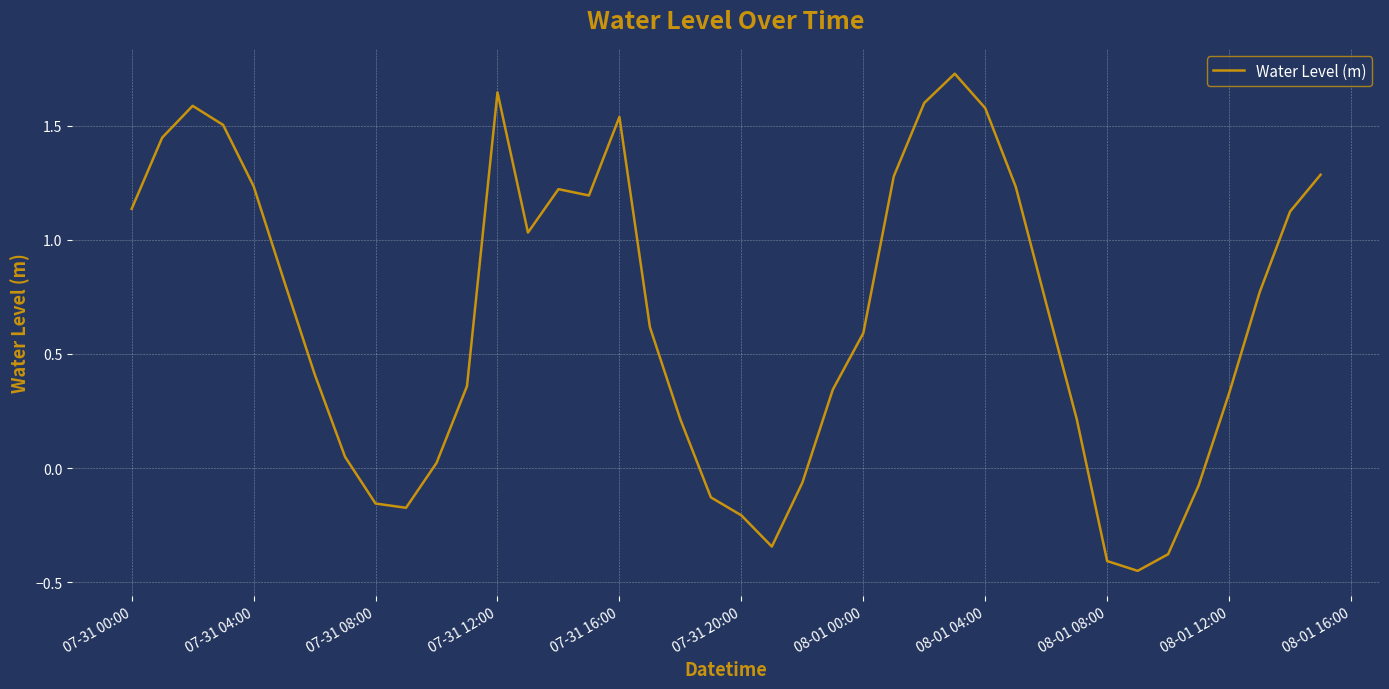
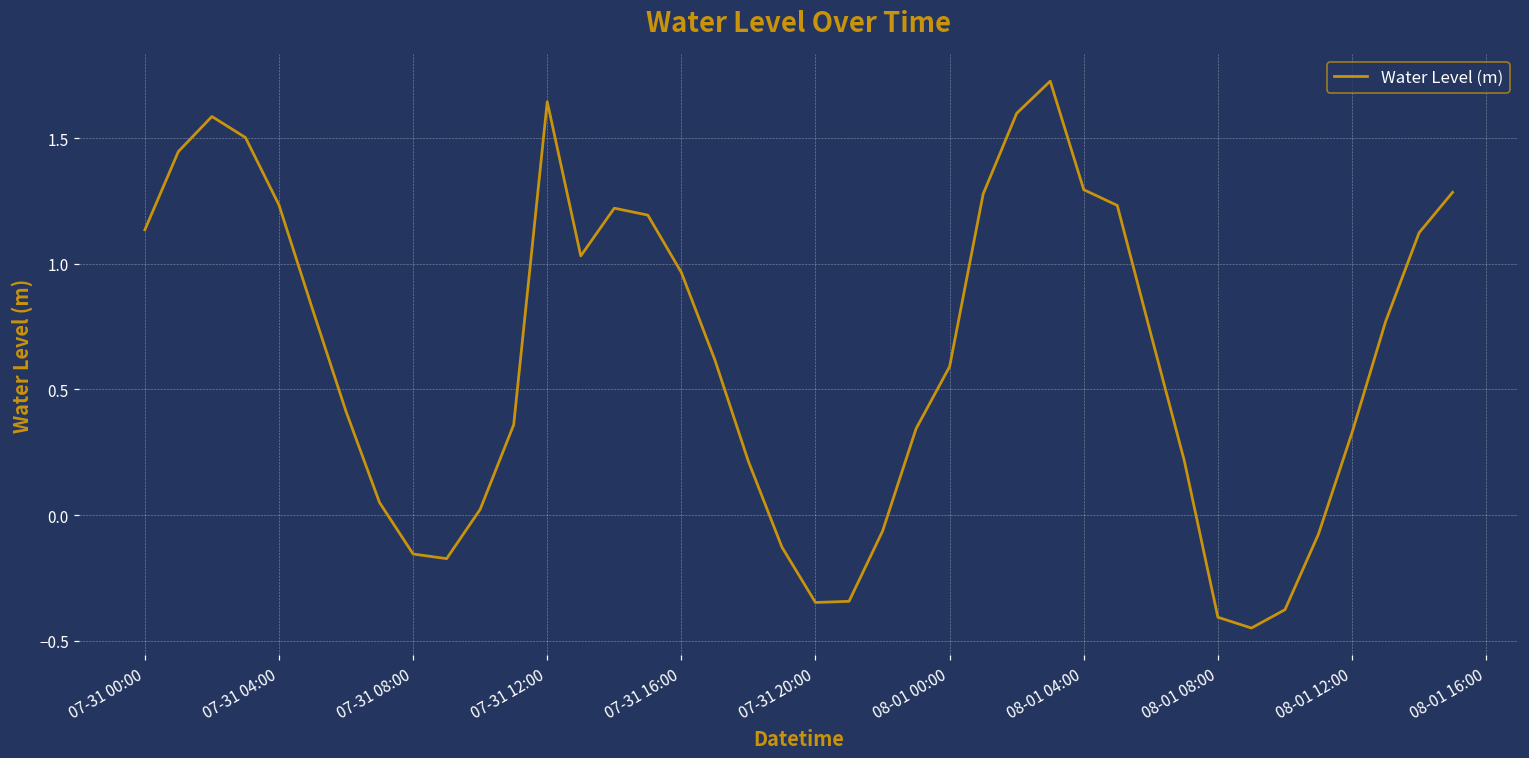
  {
    "07-31 00:00": 1.14,
    "07-31 04:00": 1.23,
    "07-31 08:00": -0.16,
    "07-31 12:00": 1.65,
-   "07-31 16:00": 1.54,
-   "07-31 20:00": -0.21,
+   "07-31 16:00": 0.97,
+   "07-31 20:00": -0.35,
    "08-01 00:00": 0.59,
-   "08-01 04:00": 1.58,
+   "08-01 04:00": 1.30,
    "08-01 08:00": -0.41,
    "08-01 12:00": 0.33
  }
